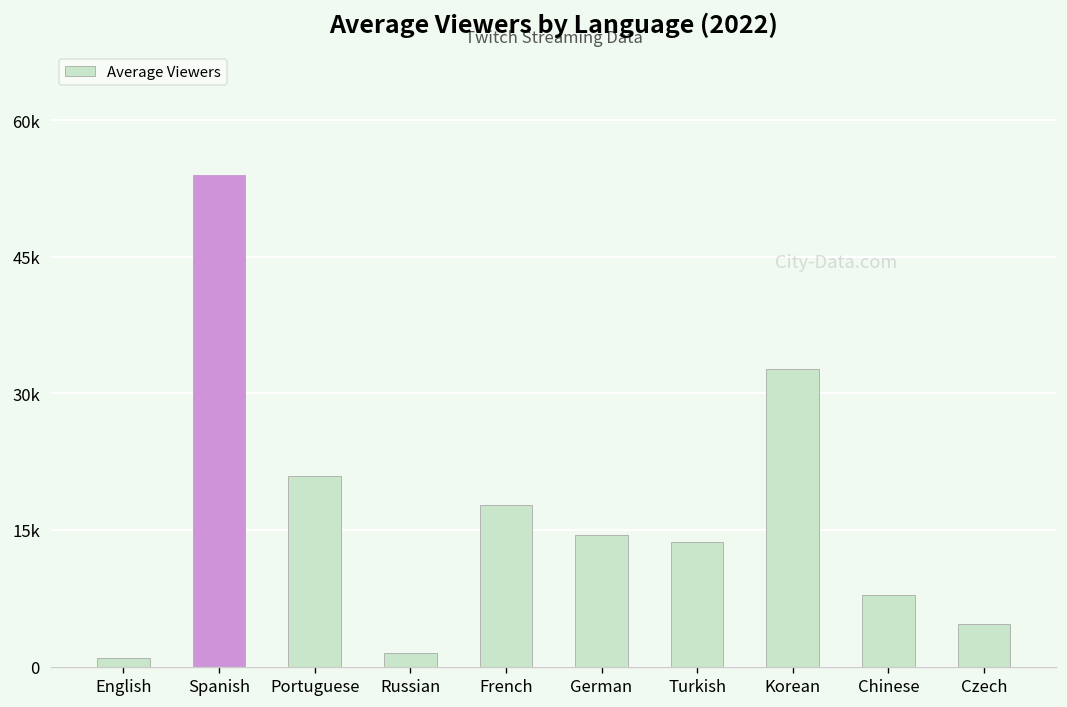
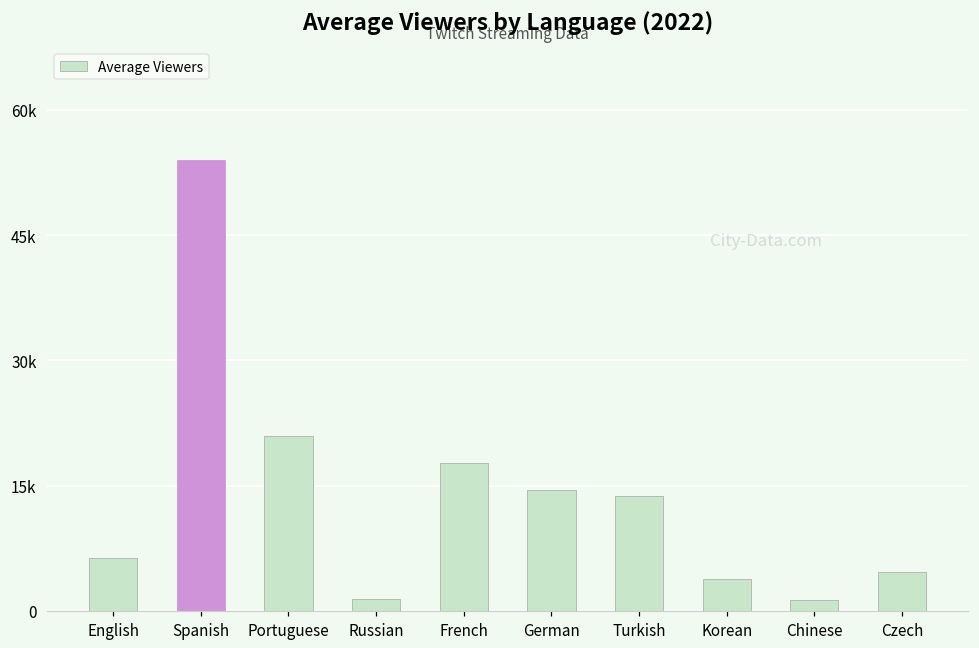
  {
-   "English": 1000,
+   "English": 6000,
    "Spanish": 54000,
    "Portuguese": 21000,
    "Russian": 1000,
    "French": 18000,
    "German": 14000,
    "Turkish": 14000,
-   "Korean": 33000,
-   "Chinese": 8000,
+   "Korean": 4000,
+   "Chinese": 1000,
    "Czech": 5000
  }
